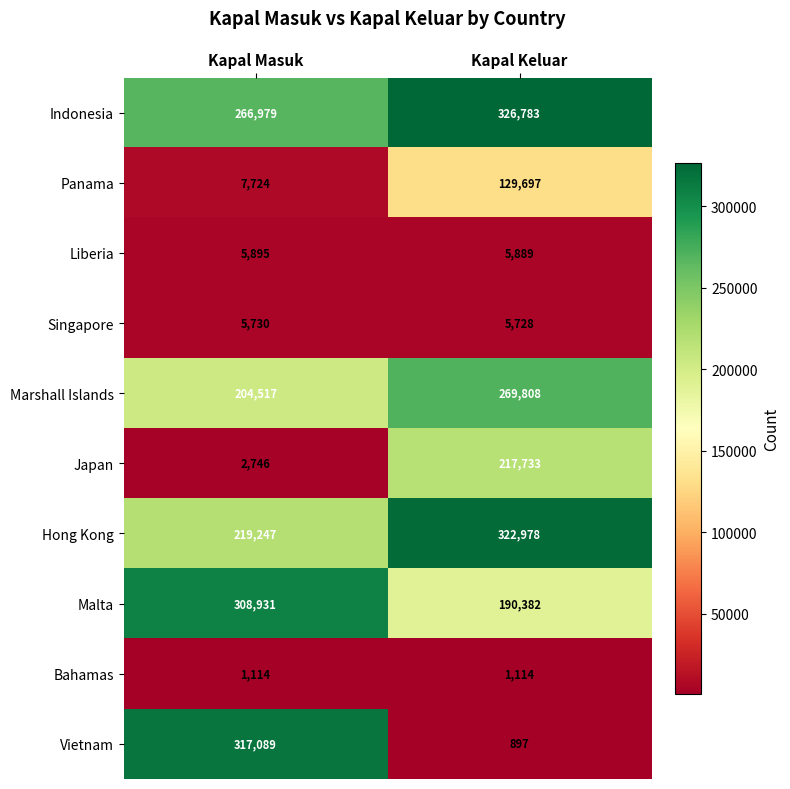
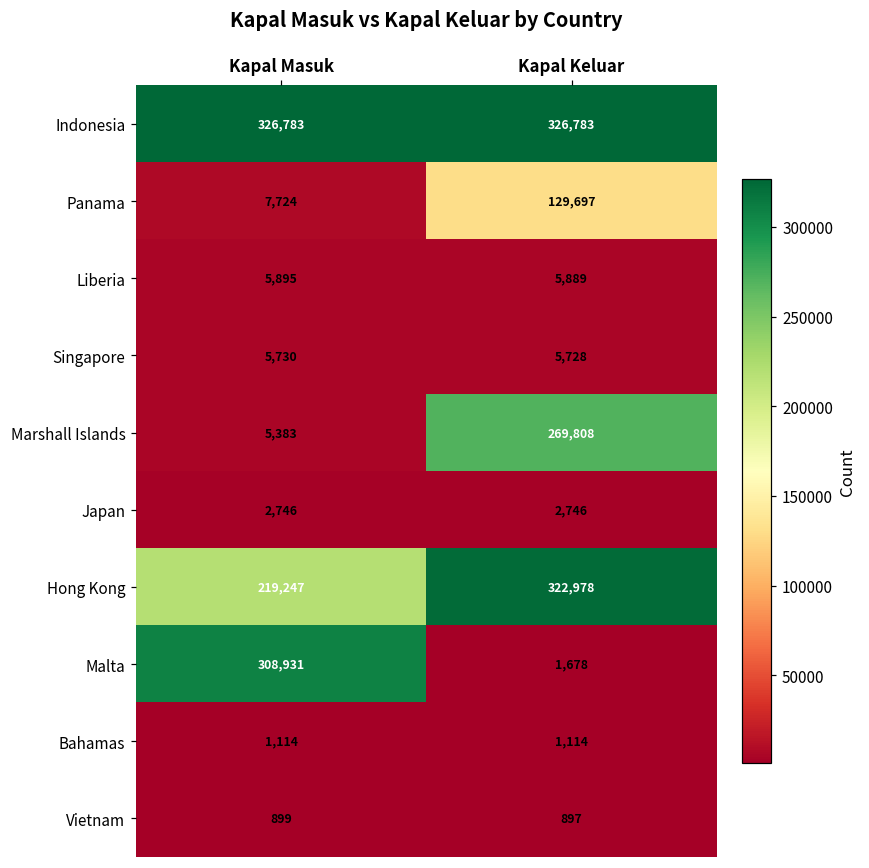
  {
    "Indonesia": {
-     "Kapal Masuk": "266,979",
+     "Kapal Masuk": "326,783",
      "Kapal Keluar": "326,783"
    },
    "Panama": {
      "Kapal Masuk": "7,724",
      "Kapal Keluar": "129,697"
    },
    "Liberia": {
      "Kapal Masuk": "5,895",
      "Kapal Keluar": "5,889"
    },
    "Singapore": {
      "Kapal Masuk": "5,730",
      "Kapal Keluar": "5,728"
    },
    "Marshall Islands": {
-     "Kapal Masuk": "204,517",
+     "Kapal Masuk": "5,383",
      "Kapal Keluar": "269,808"
    },
    "Japan": {
      "Kapal Masuk": "2,746",
-     "Kapal Keluar": "217,733"
+     "Kapal Keluar": "2,746"
    },
    "Hong Kong": {
      "Kapal Masuk": "219,247",
      "Kapal Keluar": "322,978"
    },
    "Malta": {
      "Kapal Masuk": "308,931",
-     "Kapal Keluar": "190,382"
+     "Kapal Keluar": "1,678"
    },
    "Bahamas": {
      "Kapal Masuk": "1,114",
      "Kapal Keluar": "1,114"
    },
    "Vietnam": {
-     "Kapal Masuk": "317,089",
+     "Kapal Masuk": "899",
      "Kapal Keluar": "897"
    }
  }
